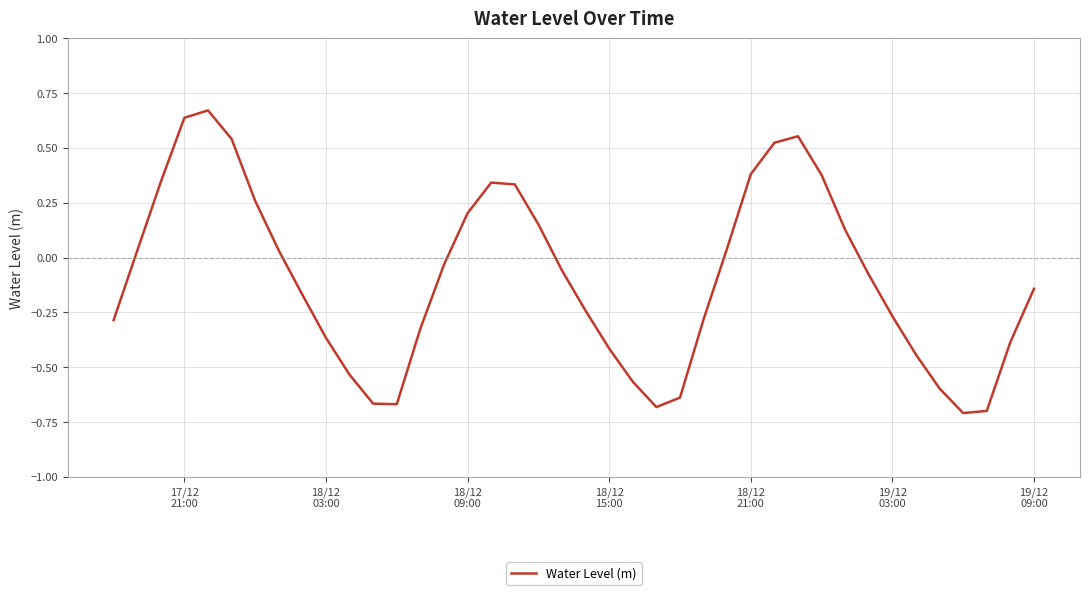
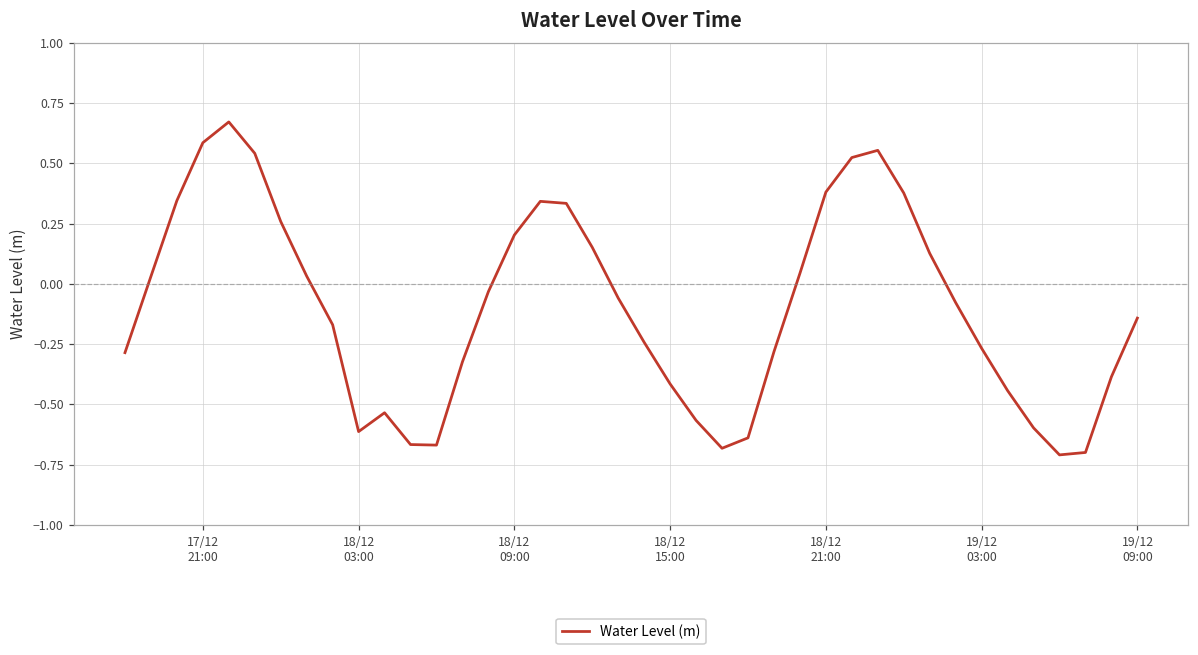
  {
-   "17/12 21:00": 0.64,
-   "18/12 03:00": -0.37,
+   "17/12 21:00": 0.59,
+   "18/12 03:00": -0.61,
    "18/12 09:00": 0.20,
    "18/12 15:00": -0.41,
    "18/12 21:00": 0.38,
    "19/12 03:00": -0.27,
    "19/12 09:00": -0.14
  }
